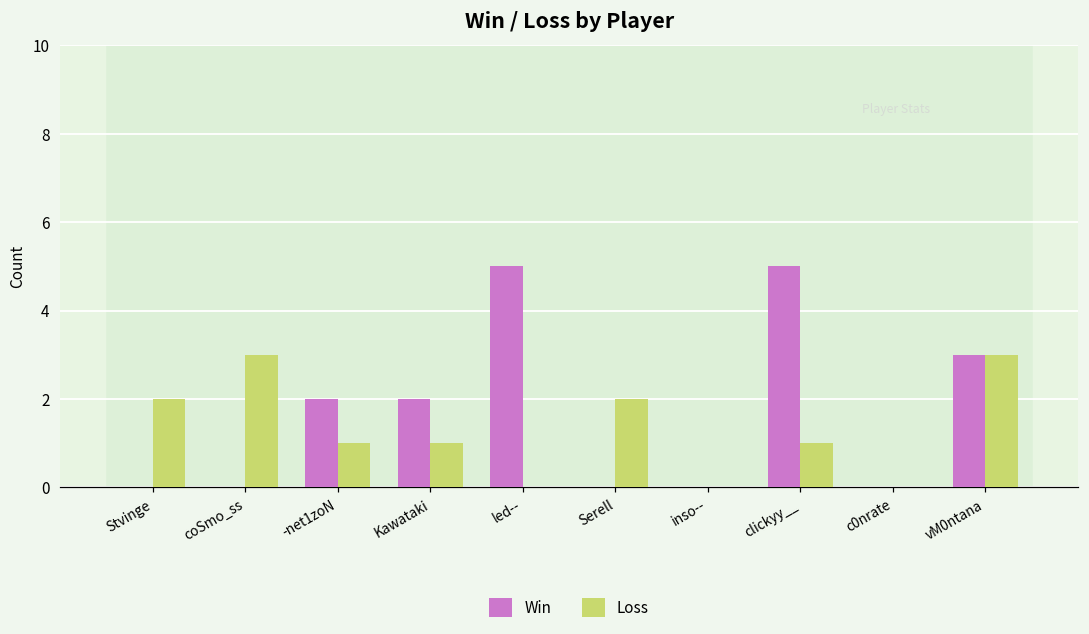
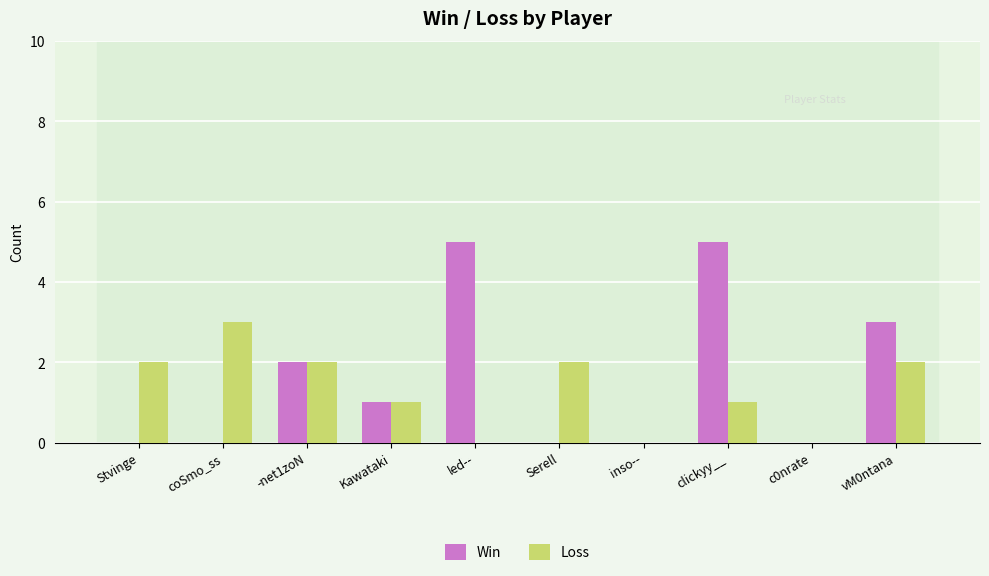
  {
    "Win": {
      "Stvinge": 0,
      "coSmo_ss": 0,
      "-net1zoN": 2,
-     "Kawataki": 2,
+     "Kawataki": 1,
      "led--": 5,
      "Serell": 0,
      "inso--": 0,
      "clickyy__": 5,
      "c0nrate": 0,
      "vM0ntana": 3
    },
    "Loss": {
      "Stvinge": 2,
      "coSmo_ss": 3,
-     "-net1zoN": 1,
+     "-net1zoN": 2,
      "Kawataki": 1,
      "led--": 0,
      "Serell": 2,
      "inso--": 0,
      "clickyy__": 1,
      "c0nrate": 0,
-     "vM0ntana": 3
+     "vM0ntana": 2
    }
  }
